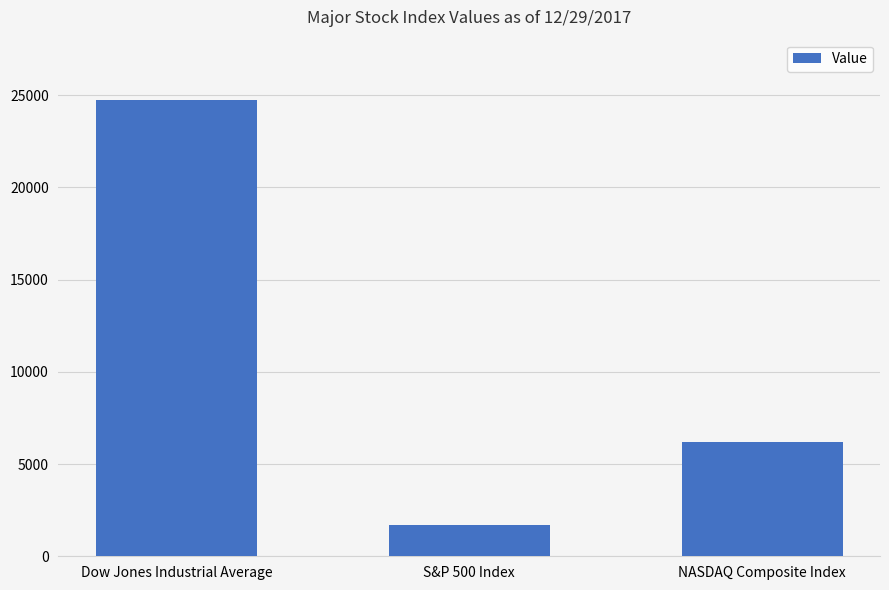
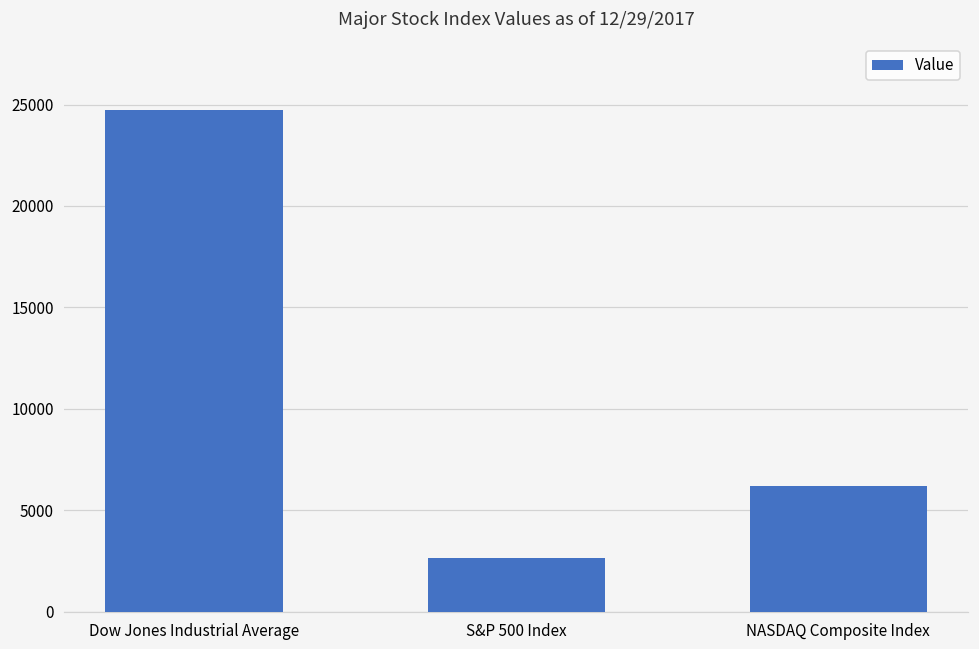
  {
    "Dow Jones Industrial Average": 24700,
-   "S&P 500 Index": 1700,
+   "S&P 500 Index": 2700,
    "NASDAQ Composite Index": 6200
  }
